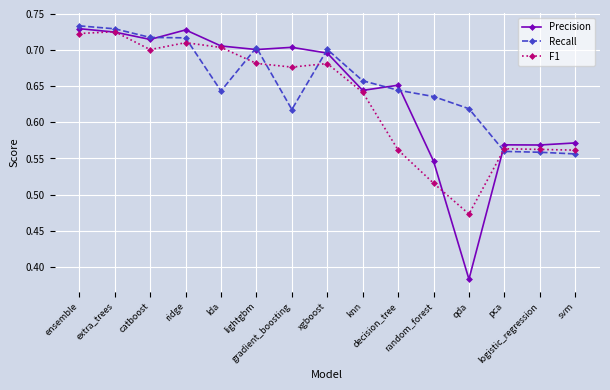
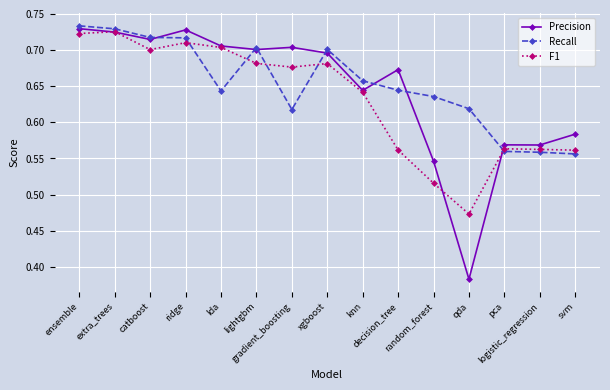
  {
    "Precision": {
      "ensemble": 0.73,
      "ridge": 0.73,
      "gradient_boosting": 0.70,
      "xgboost": 0.70,
-     "decision_tree": 0.65,
+     "decision_tree": 0.67,
      "random_forest": 0.55,
      "qda": 0.38,
      "pca": 0.57,
      "logistic_regression": 0.57,
-     "svm": 0.57
+     "svm": 0.58
    },
    "Recall": {
      "ensemble": 0.73,
      "extra_trees": 0.73,
      "ridge": 0.72,
      "lda": 0.64,
      "gradient_boosting": 0.62,
      "xgboost": 0.70,
      "knn": 0.66,
      "decision_tree": 0.64,
      "random_forest": 0.64,
      "qda": 0.62,
      "pca": 0.56,
      "logistic_regression": 0.56,
      "svm": 0.56
    },
    "F1": {
      "ensemble": 0.72,
      "catboost": 0.70,
      "ridge": 0.71,
      "lightgbm": 0.68,
      "gradient_boosting": 0.68,
      "xgboost": 0.68,
      "decision_tree": 0.56,
      "random_forest": 0.52,
      "qda": 0.47,
      "pca": 0.56,
      "logistic_regression": 0.56,
      "svm": 0.56
    }
  }
